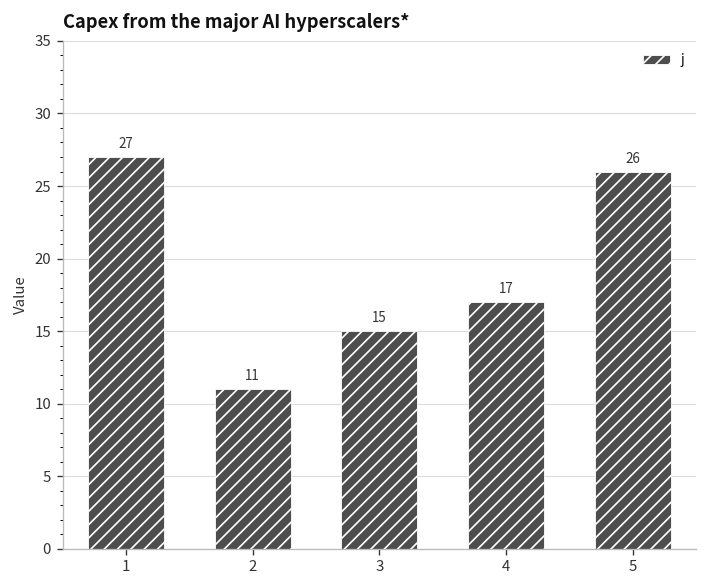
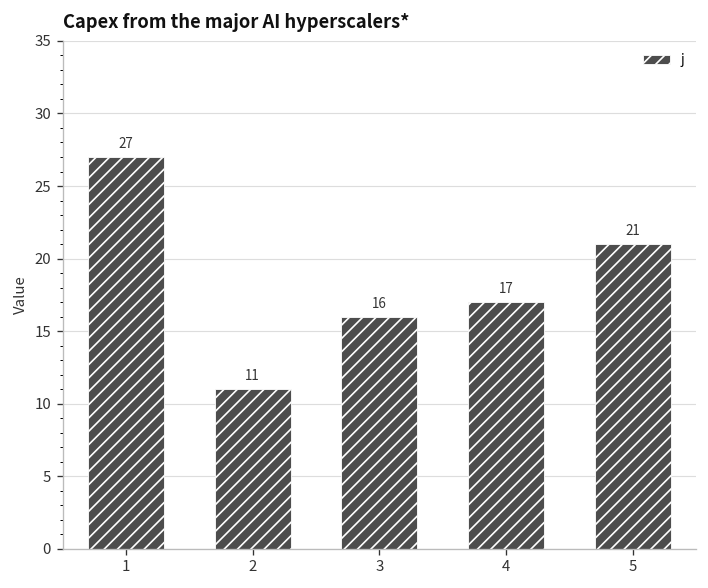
  {
    "1": 27,
    "2": 11,
-   "3": 15,
+   "3": 16,
    "4": 17,
-   "5": 26
+   "5": 21
  }
